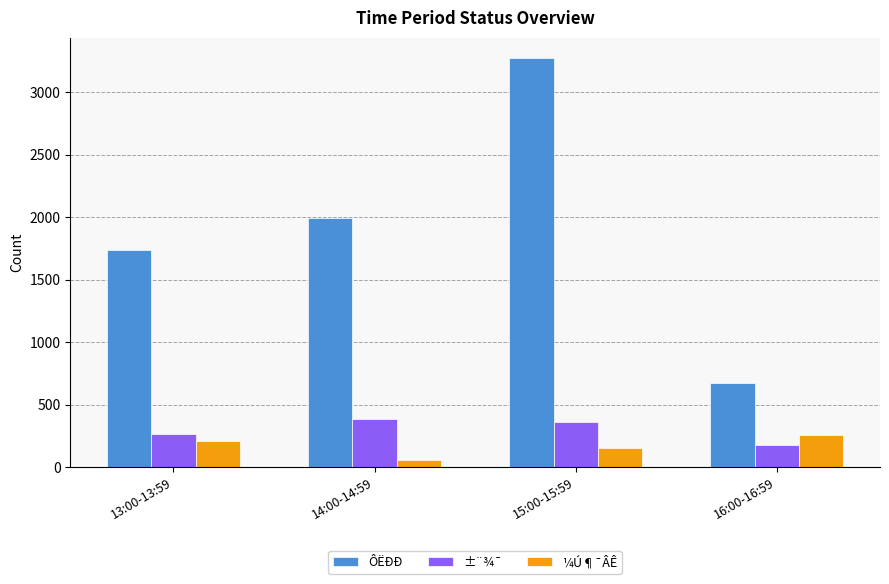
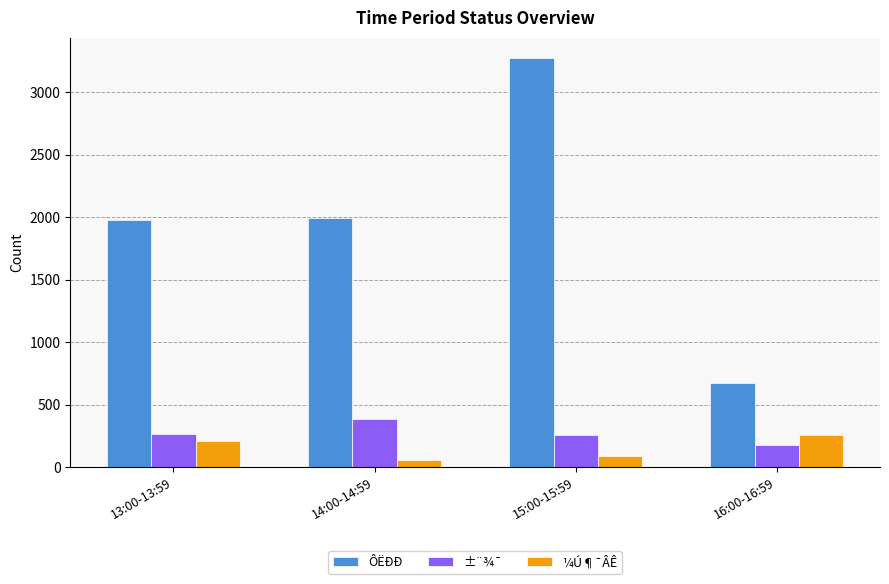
  {
    "ÔËÐÐ": {
-     "13:00-13:59": 1740,
+     "13:00-13:59": 1980,
      "14:00-14:59": 2000,
      "15:00-15:59": 3270,
      "16:00-16:59": 670
    },
    "±¨¾¯": {
      "13:00-13:59": 270,
      "14:00-14:59": 380,
-     "15:00-15:59": 360,
+     "15:00-15:59": 250,
      "16:00-16:59": 180
    },
    "¼Ú¶¯ÂÊ": {
      "13:00-13:59": 210,
      "14:00-14:59": 60,
-     "15:00-15:59": 160,
+     "15:00-15:59": 90,
      "16:00-16:59": 250
    }
  }
